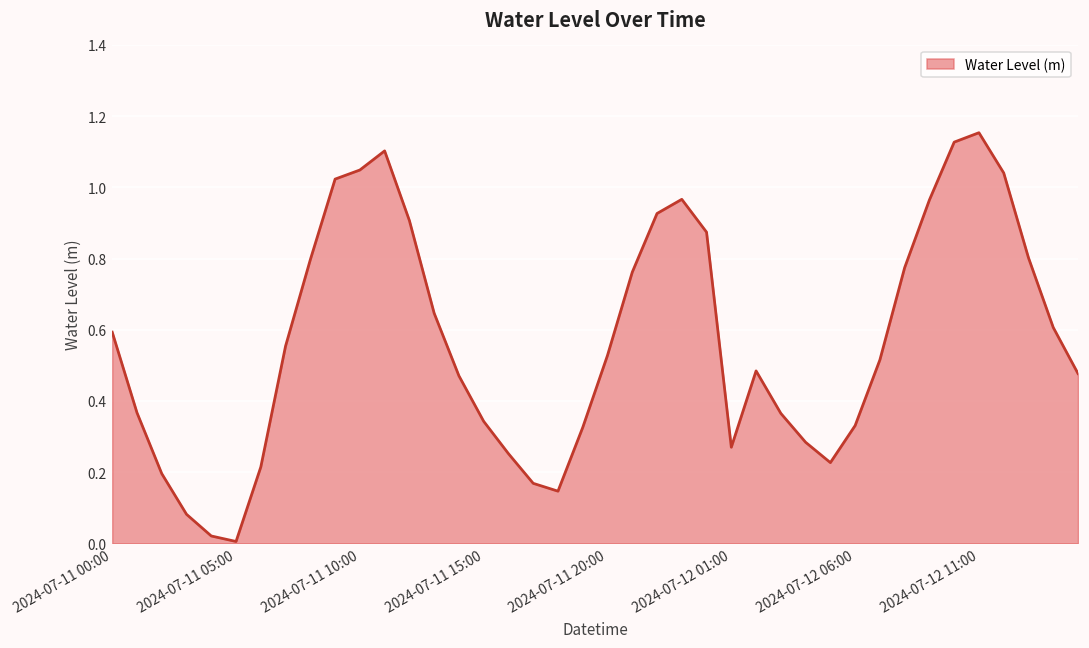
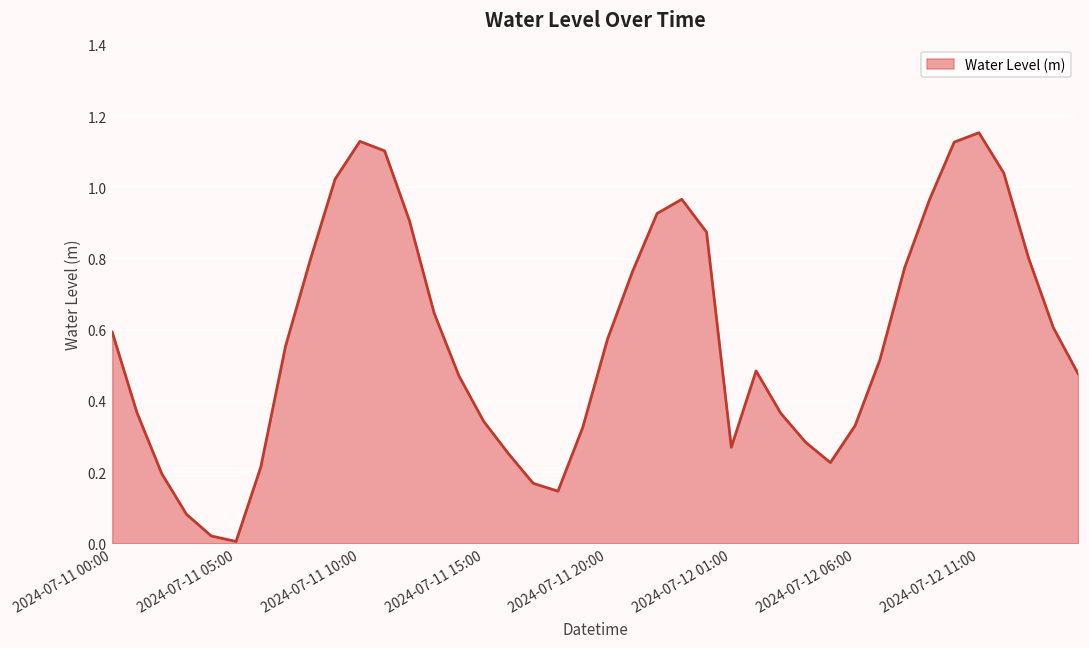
  {
    "2024-07-11 00:00": 0.59,
    "2024-07-11 05:00": 0.01,
-   "2024-07-11 10:00": 1.05,
+   "2024-07-11 10:00": 1.13,
    "2024-07-11 15:00": 0.34,
-   "2024-07-11 20:00": 0.53,
+   "2024-07-11 20:00": 0.57,
    "2024-07-12 01:00": 0.27,
    "2024-07-12 06:00": 0.33,
    "2024-07-12 11:00": 1.15
  }
